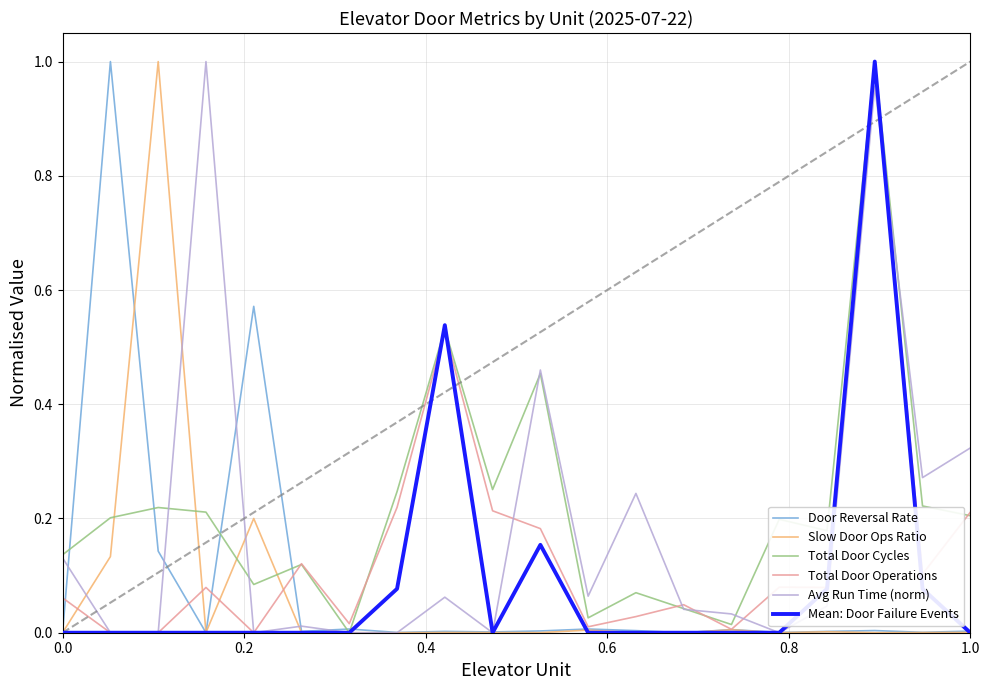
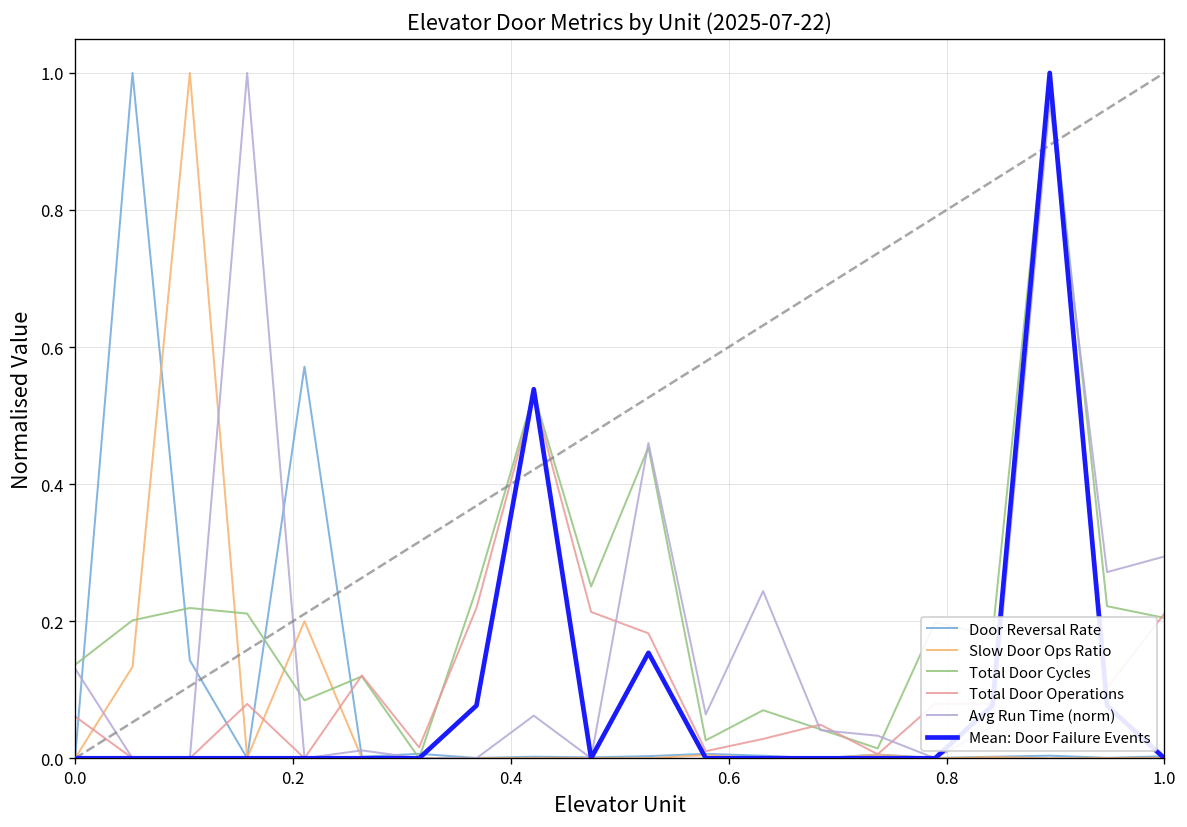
  {
    "Total Door Cycles": {
      "0.0": 0.14,
      "1.0": 0.20
    },
    "Avg Run Time (norm)": {
      "0.0": 0.13,
-     "1.0": 0.32
+     "1.0": 0.29
    }
  }
